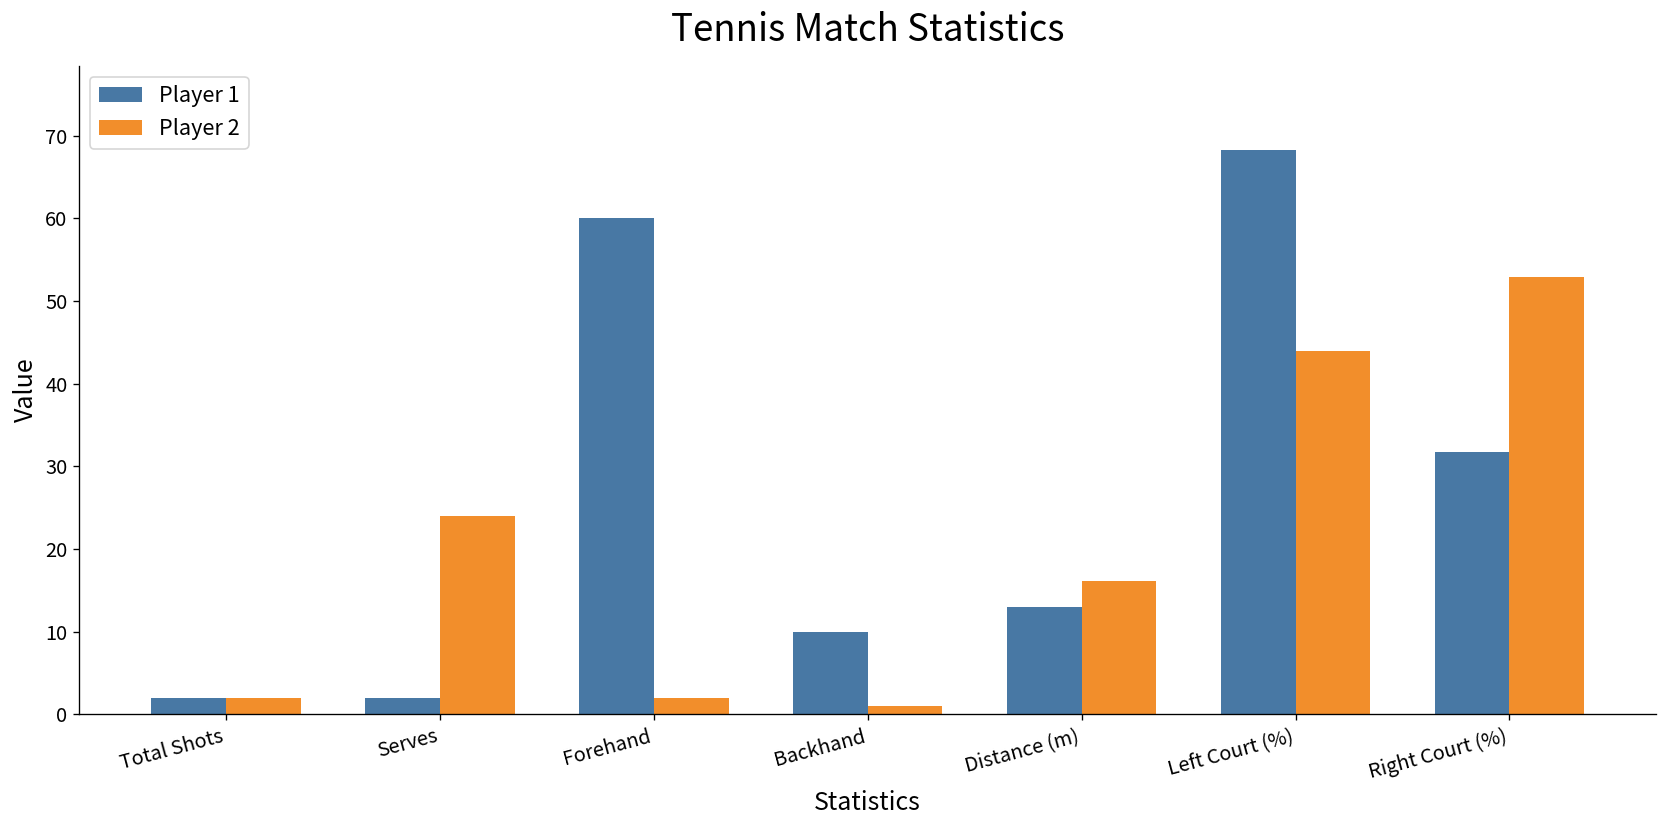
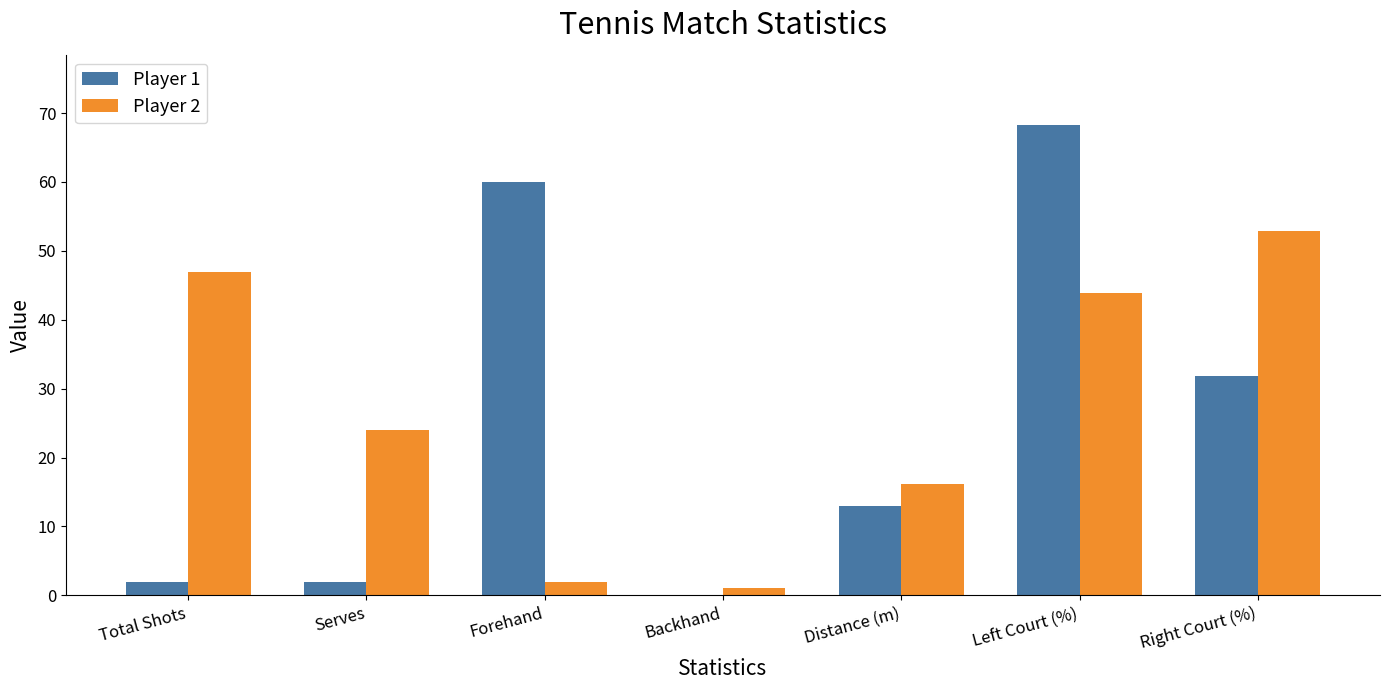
  {
    "Player 1": {
      "Total Shots": 2,
      "Serves": 2,
      "Forehand": 60,
-     "Backhand": 10,
+     "Backhand": 0,
      "Distance (m)": 13,
      "Left Court (%)": 68,
      "Right Court (%)": 32
    },
    "Player 2": {
-     "Total Shots": 2,
+     "Total Shots": 47,
      "Serves": 24,
      "Forehand": 2,
      "Backhand": 1,
      "Distance (m)": 16,
      "Left Court (%)": 44,
      "Right Court (%)": 53
    }
  }
